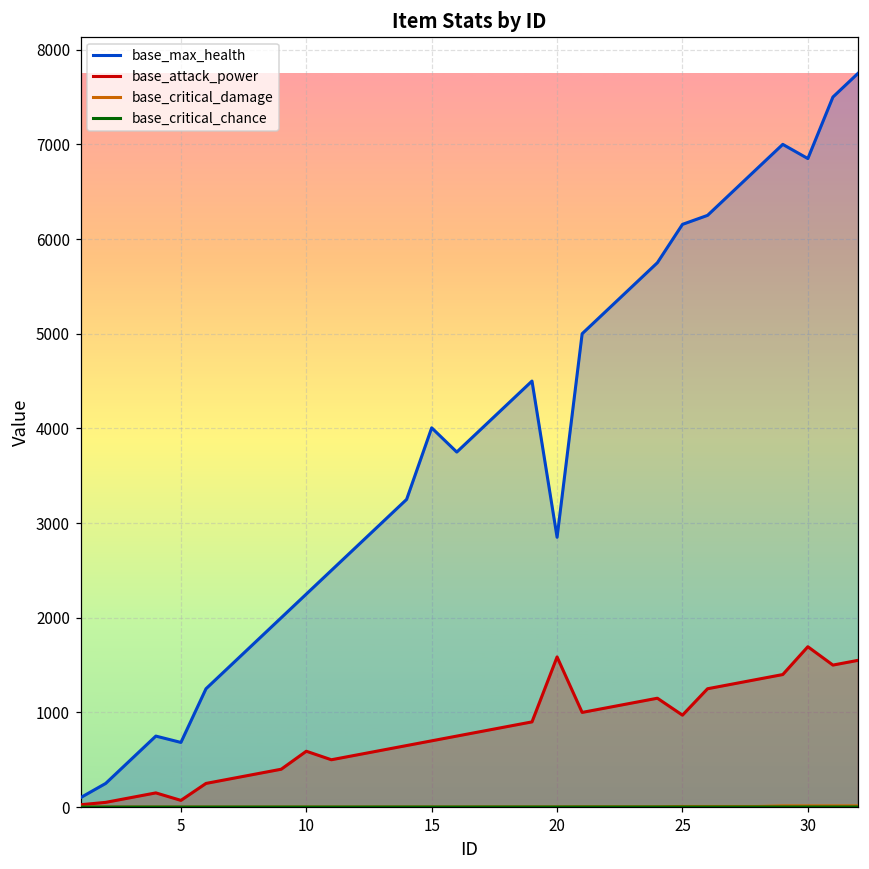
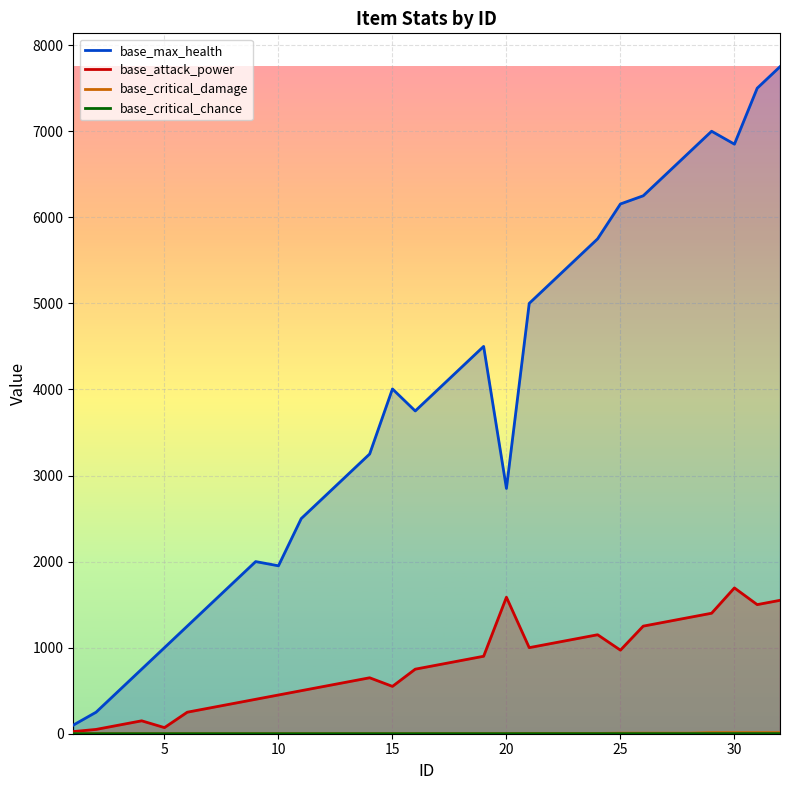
  {
    "base_max_health": {
-     "5": 700,
-     "10": 2300,
+     "5": 1000,
+     "10": 2000,
      "15": 4000,
      "20": 2900,
      "25": 6200,
      "30": 6900
    },
    "base_attack_power": {
      "5": 100,
-     "10": 600,
-     "15": 700,
+     "10": 500,
+     "15": 600,
      "20": 1600,
      "25": 1000,
      "30": 1700
    }
  }
